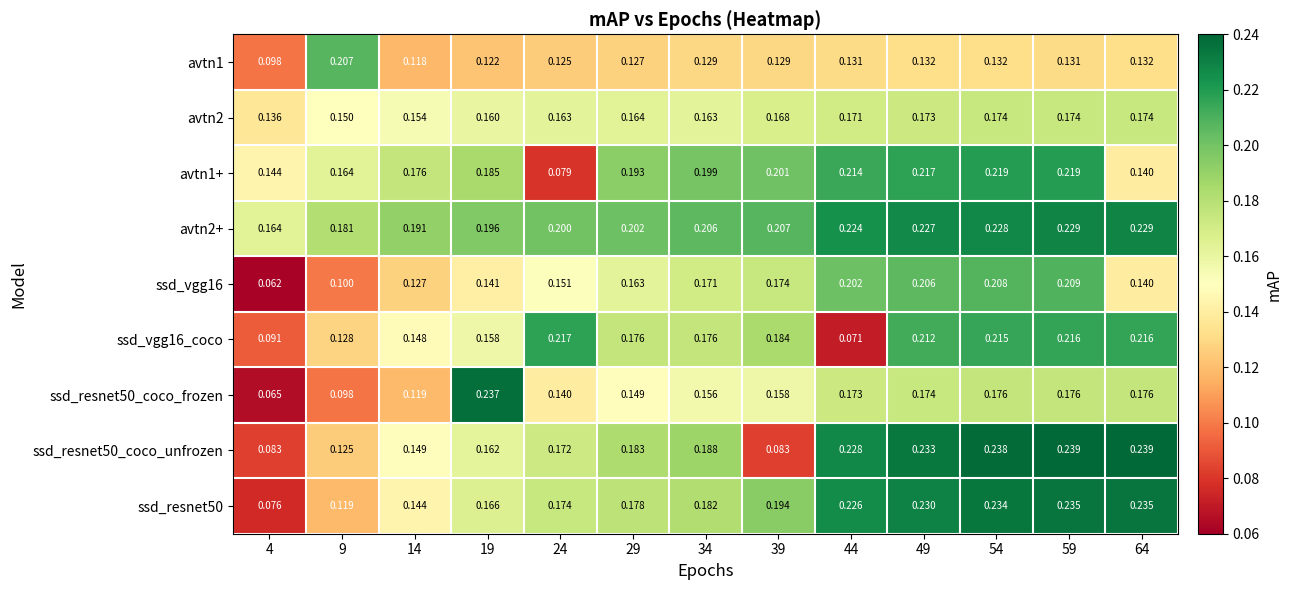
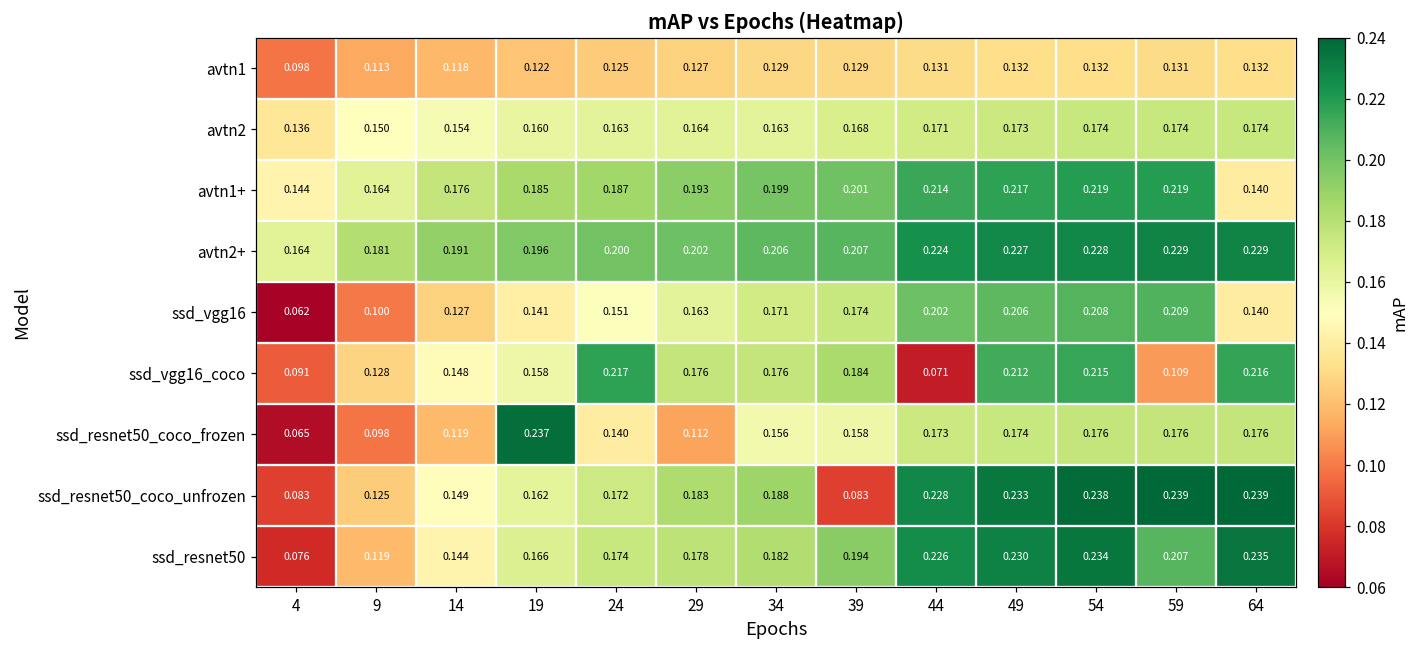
  {
    "avtn1": {
      "4": 0.098,
-     "9": 0.207,
+     "9": 0.113,
      "14": 0.118,
      "19": 0.122,
      "24": 0.125,
      "29": 0.127,
      "34": 0.129,
      "39": 0.129,
      "44": 0.131,
      "49": 0.132,
      "54": 0.132,
      "59": 0.131,
      "64": 0.132
    },
    "avtn2": {
      "4": 0.136,
      "9": 0.150,
      "14": 0.154,
      "19": 0.160,
      "24": 0.163,
      "29": 0.164,
      "34": 0.163,
      "39": 0.168,
      "44": 0.171,
      "49": 0.173,
      "54": 0.174,
      "59": 0.174,
      "64": 0.174
    },
    "avtn1+": {
      "4": 0.144,
      "9": 0.164,
      "14": 0.176,
      "19": 0.185,
-     "24": 0.079,
+     "24": 0.187,
      "29": 0.193,
      "34": 0.199,
      "39": 0.201,
      "44": 0.214,
      "49": 0.217,
      "54": 0.219,
      "59": 0.219,
      "64": 0.140
    },
    "avtn2+": {
      "4": 0.164,
      "9": 0.181,
      "14": 0.191,
      "19": 0.196,
      "24": 0.200,
      "29": 0.202,
      "34": 0.206,
      "39": 0.207,
      "44": 0.224,
      "49": 0.227,
      "54": 0.228,
      "59": 0.229,
      "64": 0.229
    },
    "ssd_vgg16": {
      "4": 0.062,
      "9": 0.100,
      "14": 0.127,
      "19": 0.141,
      "24": 0.151,
      "29": 0.163,
      "34": 0.171,
      "39": 0.174,
      "44": 0.202,
      "49": 0.206,
      "54": 0.208,
      "59": 0.209,
      "64": 0.140
    },
    "ssd_vgg16_coco": {
      "4": 0.091,
      "9": 0.128,
      "14": 0.148,
      "19": 0.158,
      "24": 0.217,
      "29": 0.176,
      "34": 0.176,
      "39": 0.184,
      "44": 0.071,
      "49": 0.212,
      "54": 0.215,
-     "59": 0.216,
+     "59": 0.109,
      "64": 0.216
    },
    "ssd_resnet50_coco_frozen": {
      "4": 0.065,
      "9": 0.098,
      "14": 0.119,
      "19": 0.237,
      "24": 0.140,
-     "29": 0.149,
+     "29": 0.112,
      "34": 0.156,
      "39": 0.158,
      "44": 0.173,
      "49": 0.174,
      "54": 0.176,
      "59": 0.176,
      "64": 0.176
    },
    "ssd_resnet50_coco_unfrozen": {
      "4": 0.083,
      "9": 0.125,
      "14": 0.149,
      "19": 0.162,
      "24": 0.172,
      "29": 0.183,
      "34": 0.188,
      "39": 0.083,
      "44": 0.228,
      "49": 0.233,
      "54": 0.238,
      "59": 0.239,
      "64": 0.239
    },
    "ssd_resnet50": {
      "4": 0.076,
      "9": 0.119,
      "14": 0.144,
      "19": 0.166,
      "24": 0.174,
      "29": 0.178,
      "34": 0.182,
      "39": 0.194,
      "44": 0.226,
      "49": 0.230,
      "54": 0.234,
-     "59": 0.235,
+     "59": 0.207,
      "64": 0.235
    }
  }
